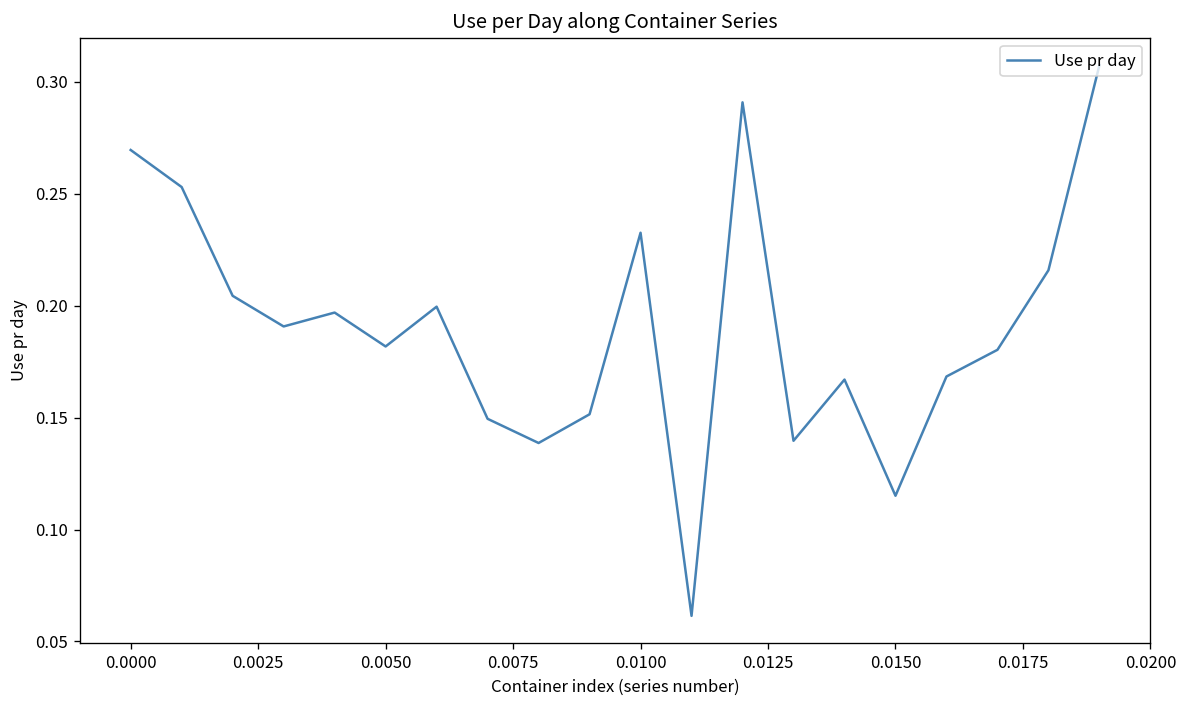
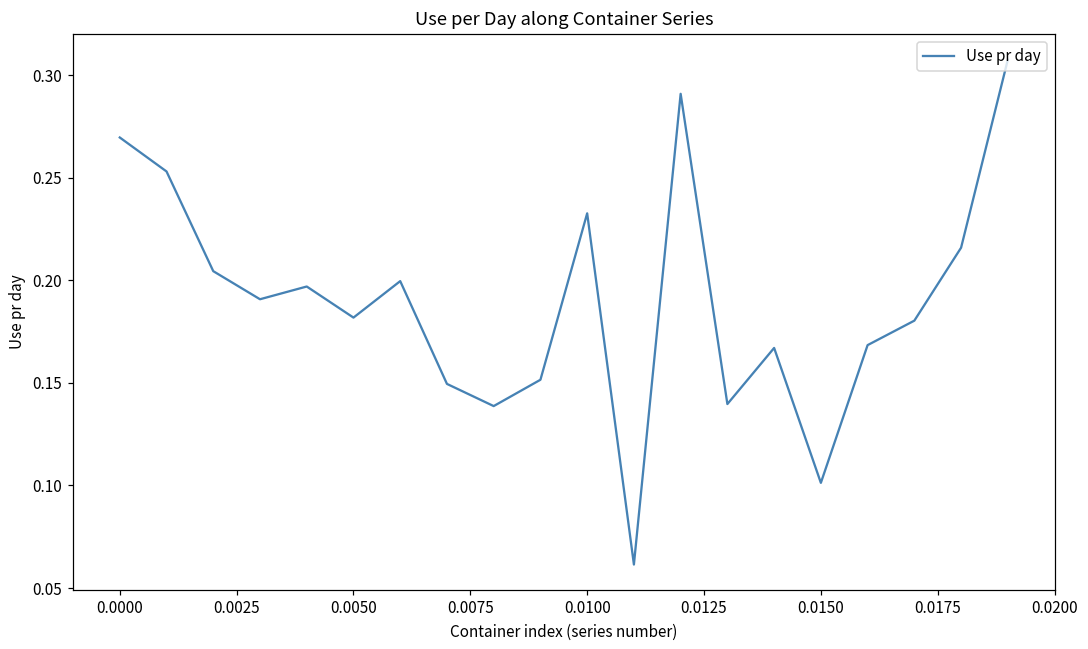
  {
    "0.0000": 0.270,
    "0.0050": 0.182,
    "0.0100": 0.233,
-   "0.0150": 0.115
+   "0.0150": 0.101
  }
